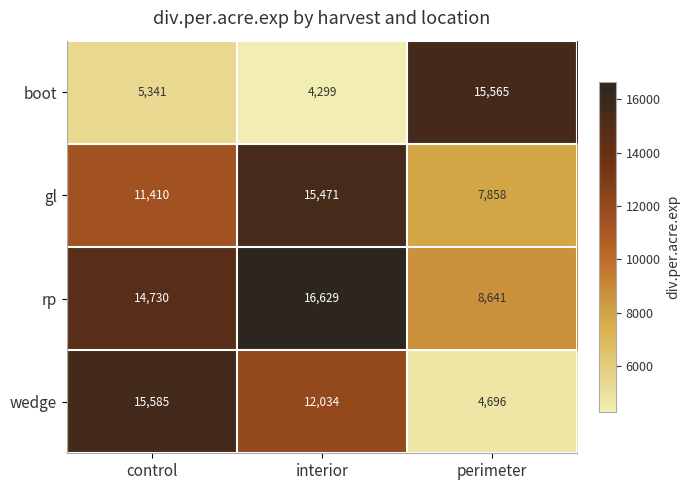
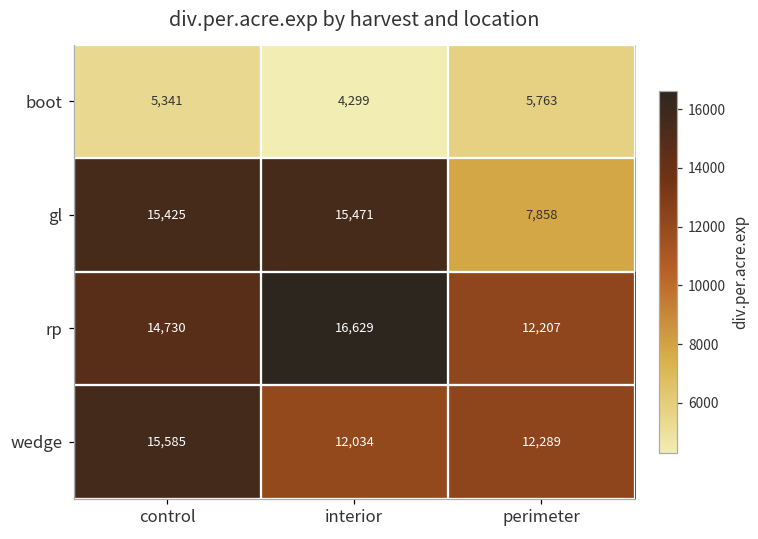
  {
    "boot": {
      "control": "5,341",
      "interior": "4,299",
-     "perimeter": "15,565"
+     "perimeter": "5,763"
    },
    "gl": {
-     "control": "11,410",
+     "control": "15,425",
      "interior": "15,471",
      "perimeter": "7,858"
    },
    "rp": {
      "control": "14,730",
      "interior": "16,629",
-     "perimeter": "8,641"
+     "perimeter": "12,207"
    },
    "wedge": {
      "control": "15,585",
      "interior": "12,034",
-     "perimeter": "4,696"
+     "perimeter": "12,289"
    }
  }
